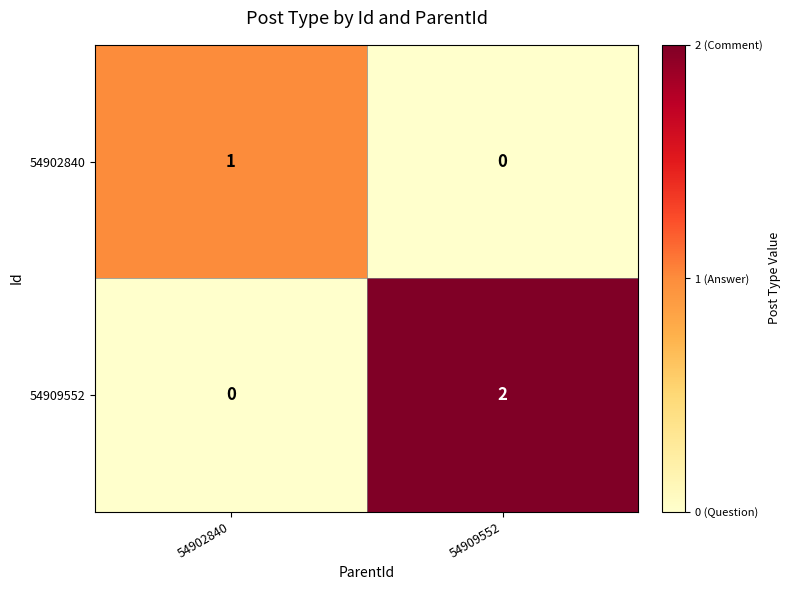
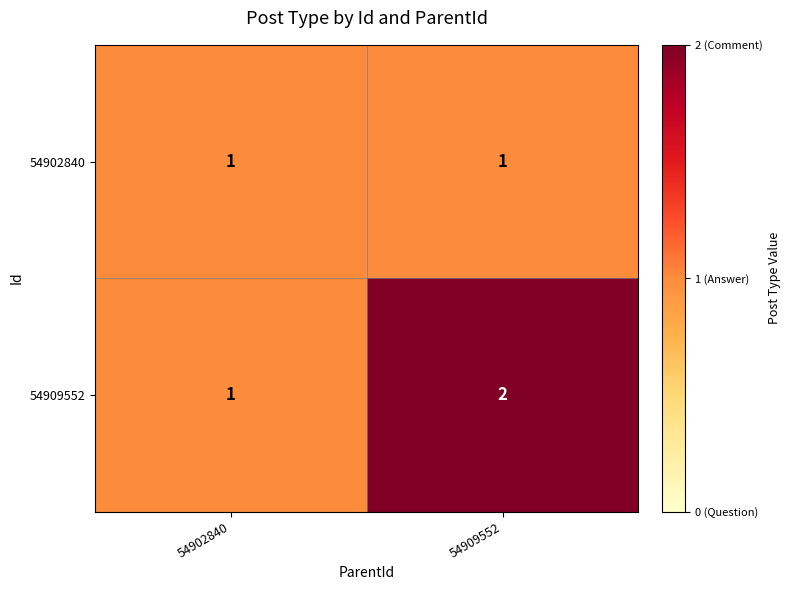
  {
    "54902840": {
      "54902840": 1,
-     "54909552": 0
+     "54909552": 1
    },
    "54909552": {
-     "54902840": 0,
+     "54902840": 1,
      "54909552": 2
    }
  }
